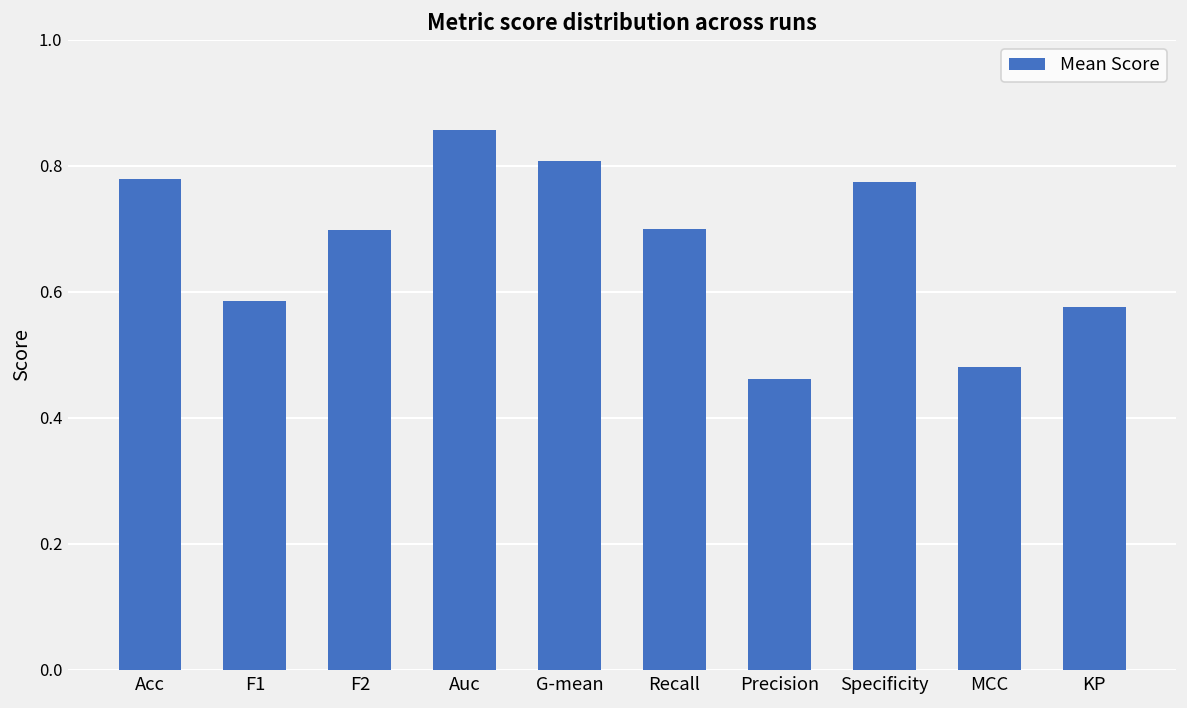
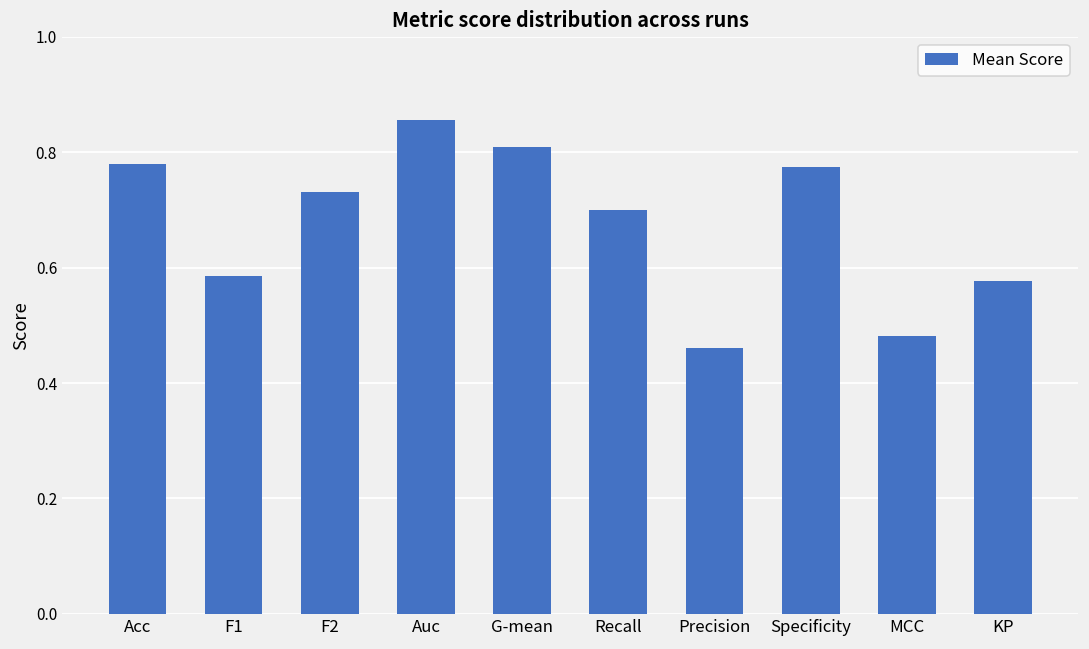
  {
    "Acc": 0.78,
    "F1": 0.59,
-   "F2": 0.70,
+   "F2": 0.73,
    "Auc": 0.86,
    "G-mean": 0.81,
    "Recall": 0.70,
    "Precision": 0.46,
    "Specificity": 0.77,
    "MCC": 0.48,
    "KP": 0.58
  }
